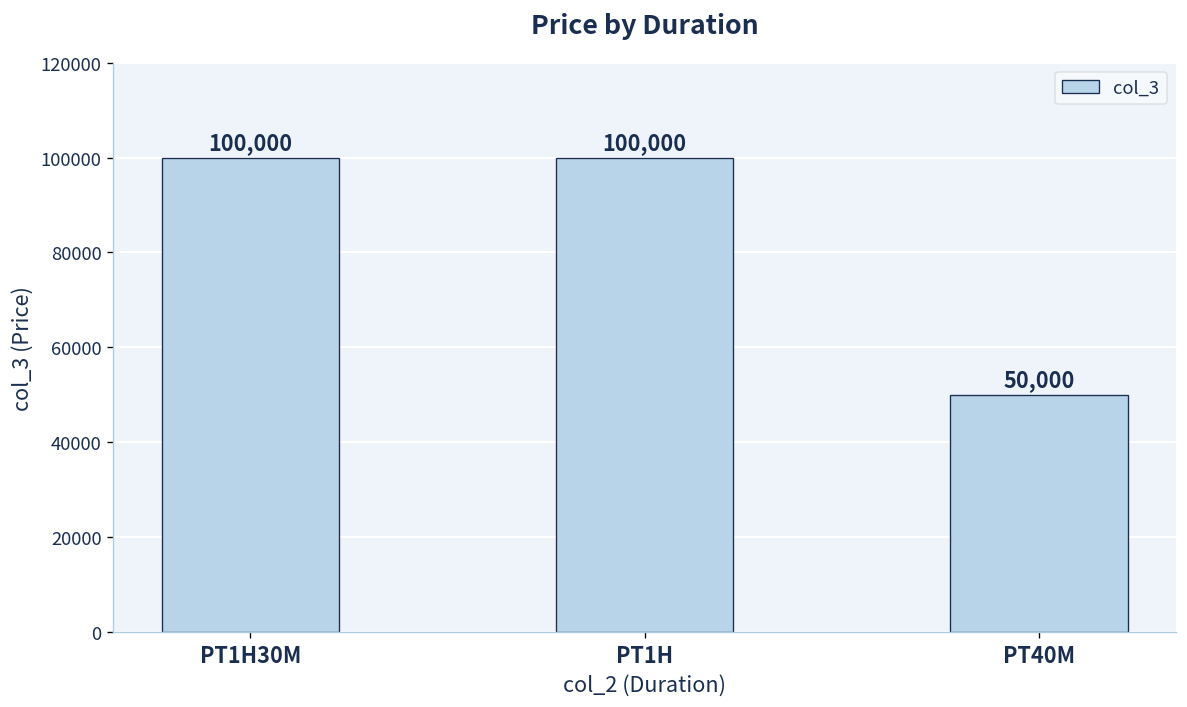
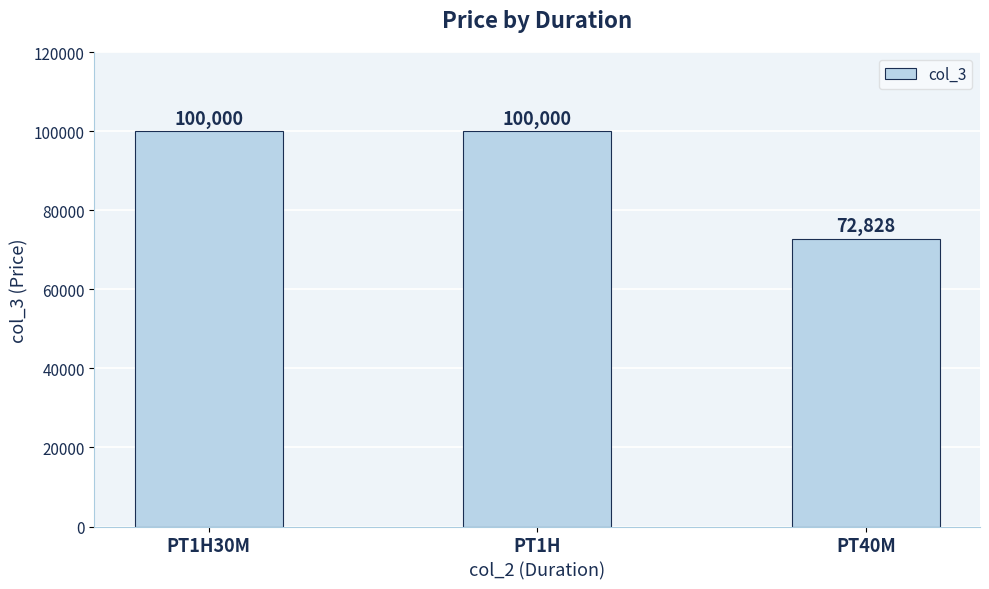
  {
    "PT1H30M": "100,000",
    "PT1H": "100,000",
-   "PT40M": "50,000"
+   "PT40M": "72,828"
  }
